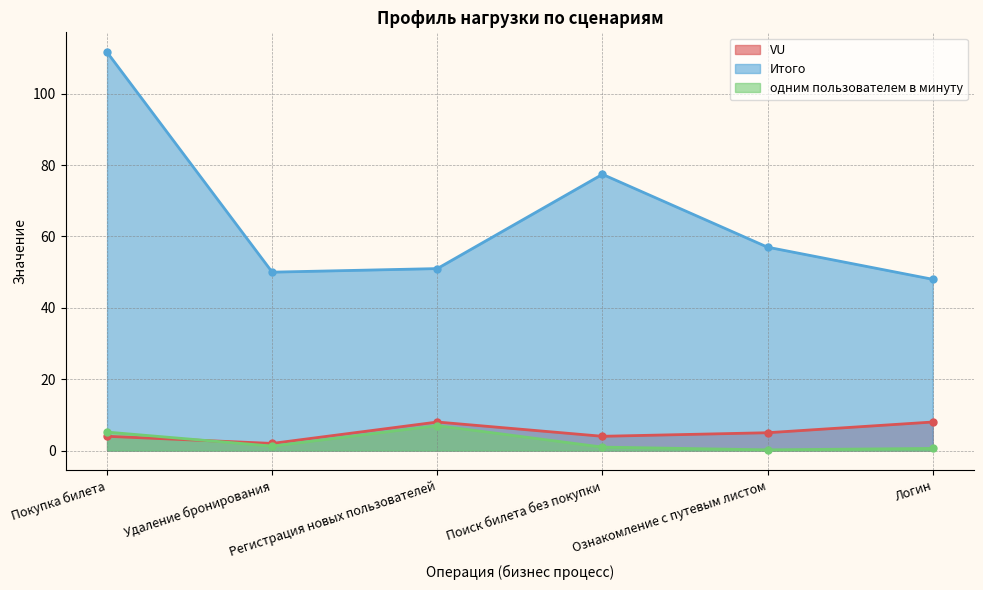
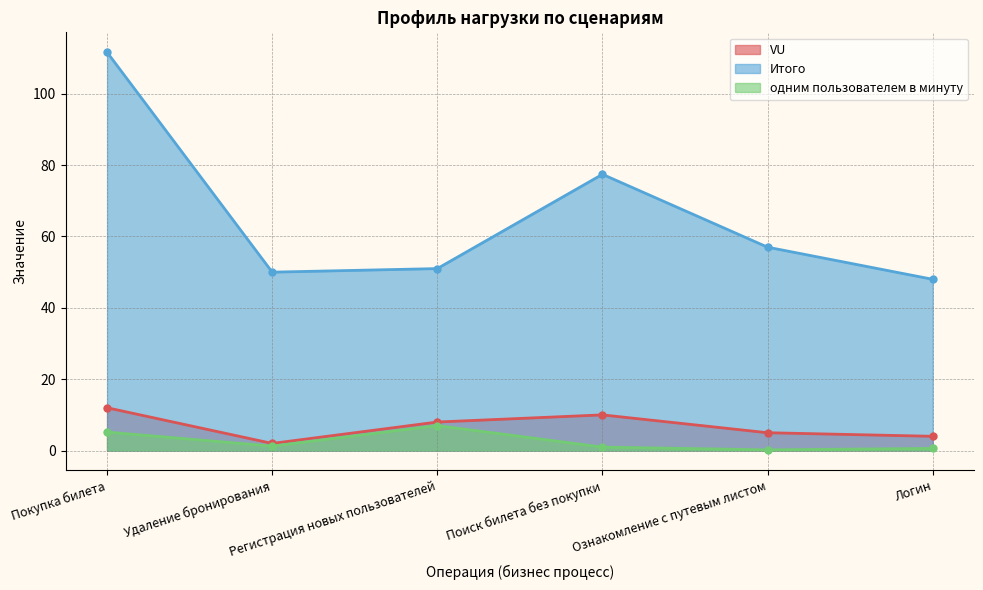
  {
    "VU": {
-     "Покупка билета": 4,
+     "Покупка билета": 12,
      "Удаление бронирования": 2,
      "Регистрация новых пользователей": 8,
-     "Поиск билета без покупки": 4,
+     "Поиск билета без покупки": 10,
      "Ознакомление с путевым листом": 5,
-     "Логин": 8
+     "Логин": 4
    },
    "Итого": {
      "Покупка билета": 112,
      "Удаление бронирования": 50,
      "Регистрация новых пользователей": 51,
      "Поиск билета без покупки": 77,
      "Ознакомление с путевым листом": 57,
      "Логин": 48
    },
    "одним пользователем в минуту": {
      "Покупка билета": 5,
      "Удаление бронирования": 1,
      "Регистрация новых пользователей": 7,
      "Поиск билета без покупки": 1,
      "Ознакомление с путевым листом": 0,
      "Логин": 1
    }
  }
